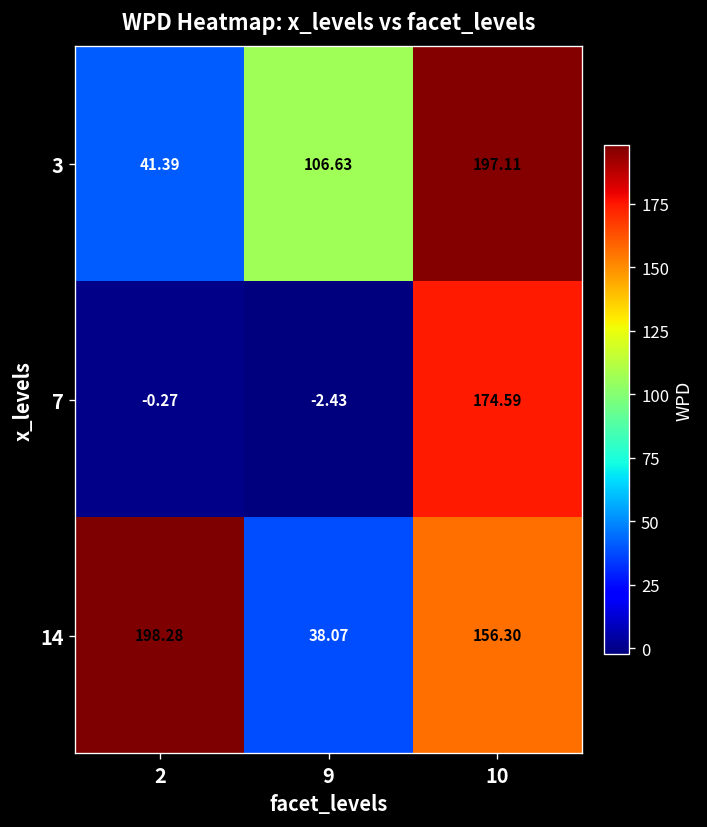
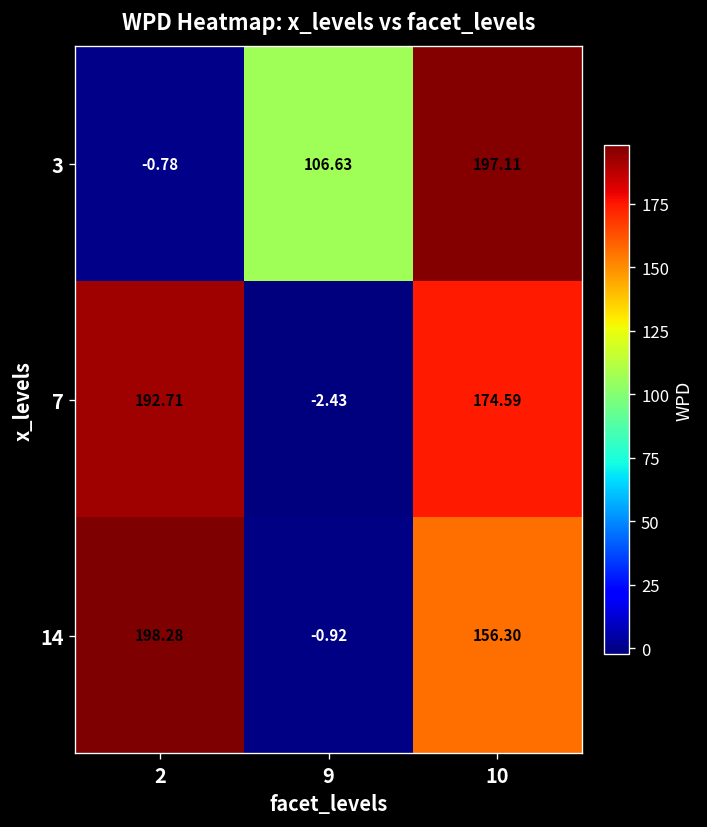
  {
    "3": {
-     "2": 41.39,
+     "2": -0.78,
      "9": 106.63,
      "10": 197.11
    },
    "7": {
-     "2": -0.27,
+     "2": 192.71,
      "9": -2.43,
      "10": 174.59
    },
    "14": {
      "2": 198.28,
-     "9": 38.07,
+     "9": -0.92,
      "10": 156.30
    }
  }
